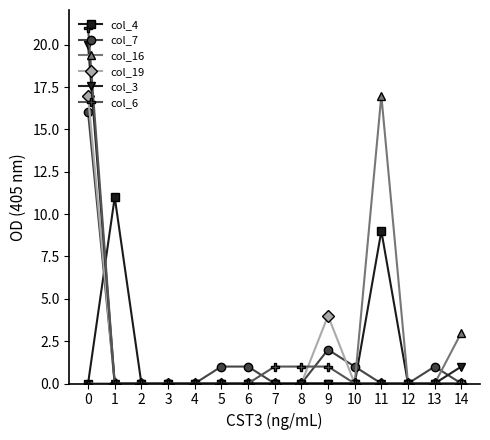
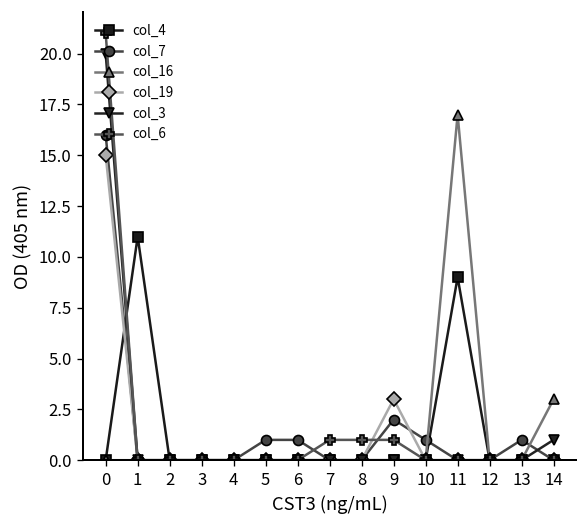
  {
    "col_19": {
-     "0": 17,
-     "9": 4
+     "0": 15,
+     "9": 3
    }
  }
